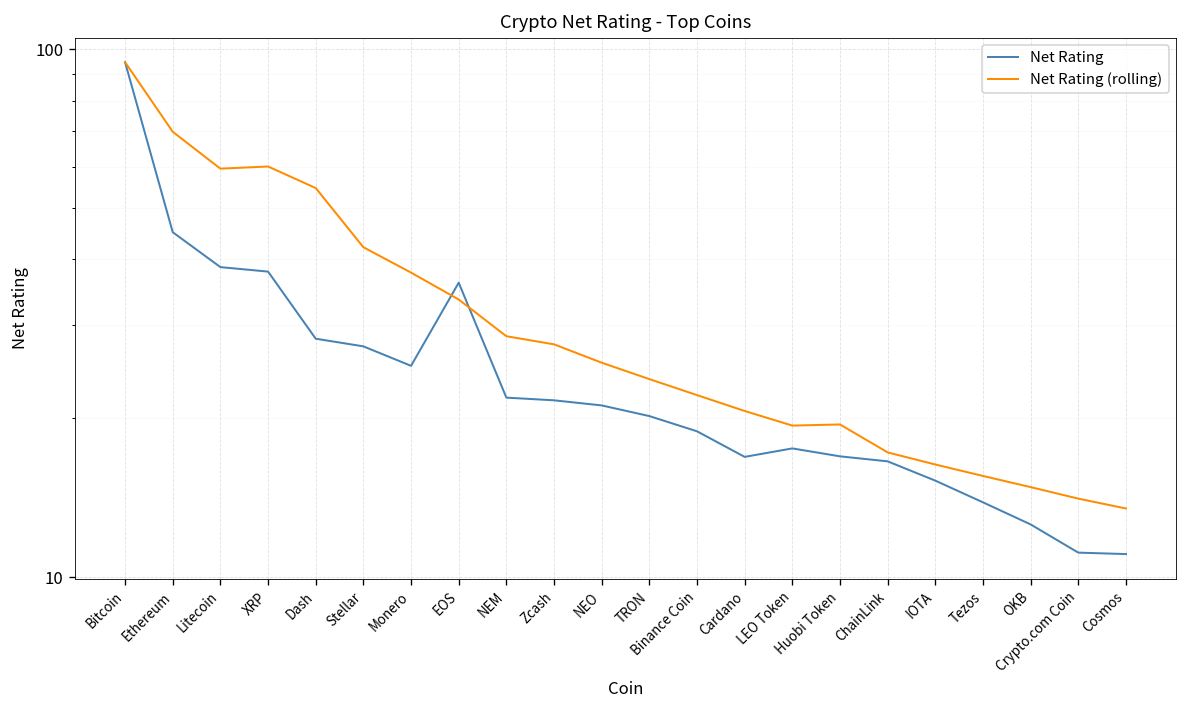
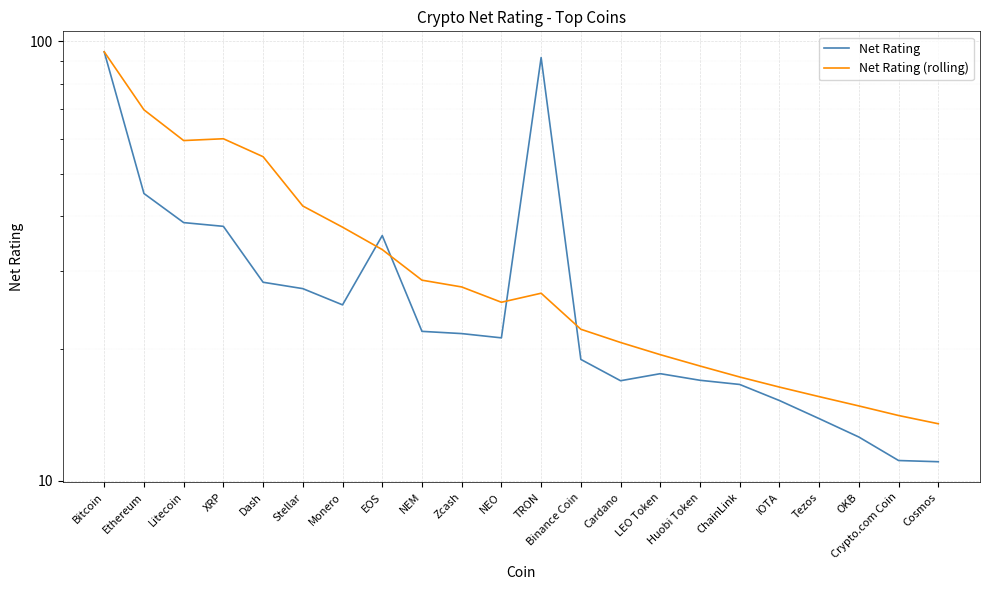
  {
    "Net Rating": {
      "Ethereum": 45,
      "Litecoin": 39,
      "XRP": 38,
      "Dash": 28,
      "Stellar": 27,
      "Monero": 25,
      "EOS": 36,
      "NEM": 22,
      "Zcash": 22,
      "NEO": 21,
-     "TRON": 20,
+     "TRON": 92,
      "Binance Coin": 19,
      "Cardano": 17,
      "LEO Token": 17.5,
      "Huobi Token": 17,
      "ChainLink": 16.6,
      "IOTA": 15.2,
      "Tezos": 14,
      "OKB": 12.6,
      "Crypto.com Coin": 11,
      "Cosmos": 11
    },
    "Net Rating (rolling)": {
      "Ethereum": 70,
      "Litecoin": 59,
      "XRP": 60,
      "Dash": 55,
      "Stellar": 42,
      "Monero": 38,
      "EOS": 34,
      "NEM": 29,
      "Zcash": 28,
      "NEO": 25,
-     "TRON": 24,
+     "TRON": 27,
      "Binance Coin": 22,
      "Cardano": 21,
      "LEO Token": 19,
-     "Huobi Token": 19,
+     "Huobi Token": 18.3,
      "ChainLink": 17.2,
      "IOTA": 16.3,
      "Tezos": 15.6,
      "OKB": 14.8,
      "Crypto.com Coin": 14.1,
      "Cosmos": 13.5
    }
  }
